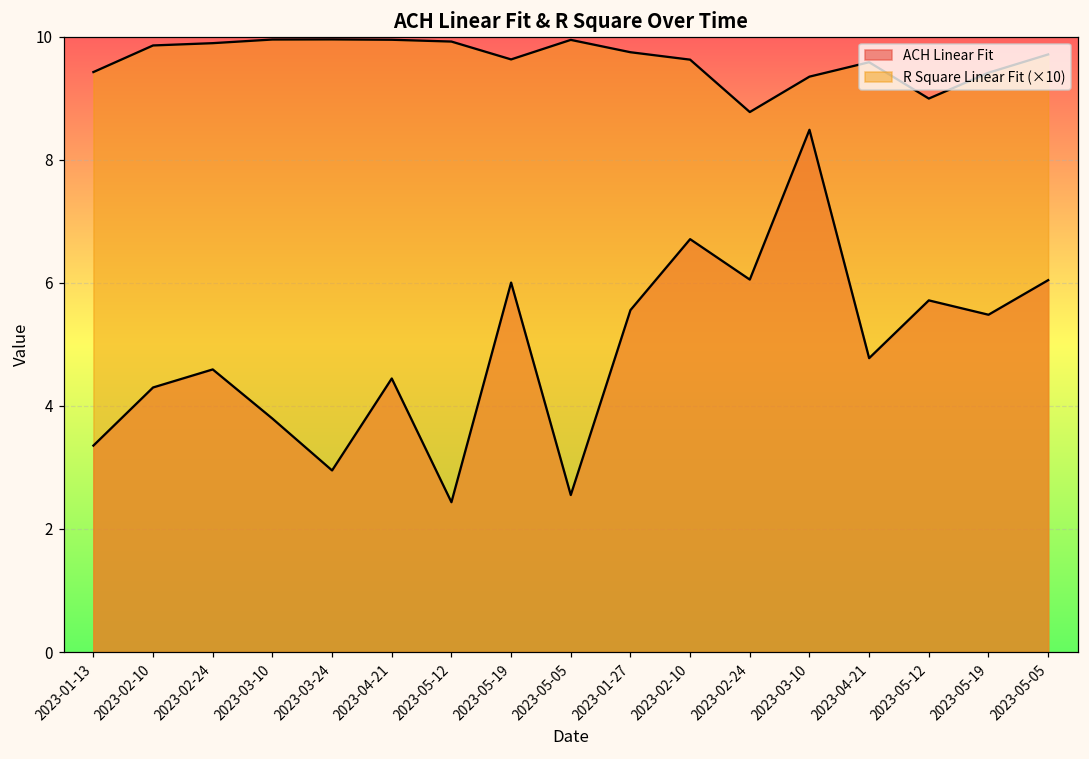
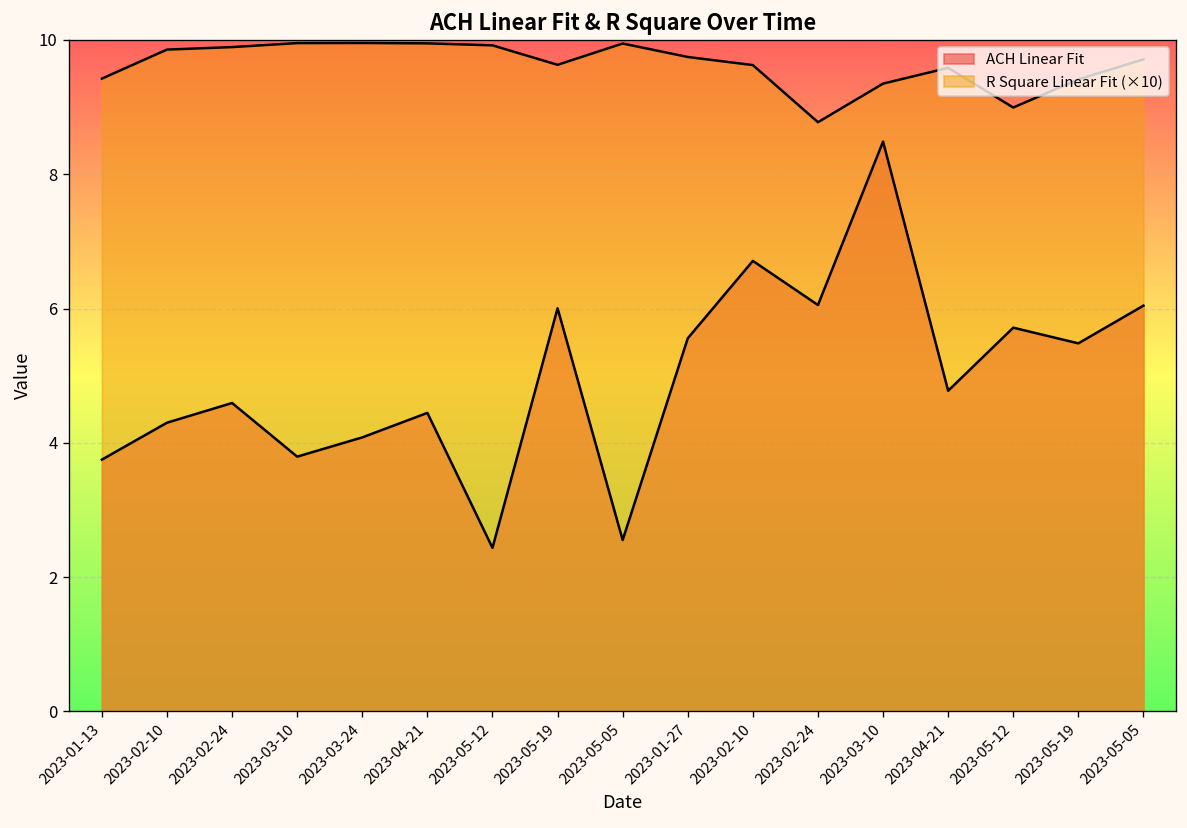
  {
    "ACH Linear Fit": {
-     "2023-01-13": 3.4,
-     "2023-03-24": 3.0,
+     "2023-01-13": 3.7,
+     "2023-03-24": 4.1,
      "2023-01-27": 5.6
    },
    "R Square Linear Fit (×10)": {
      "2023-01-13": 9.4,
      "2023-03-24": 10.0,
      "2023-01-27": 9.7
    }
  }
